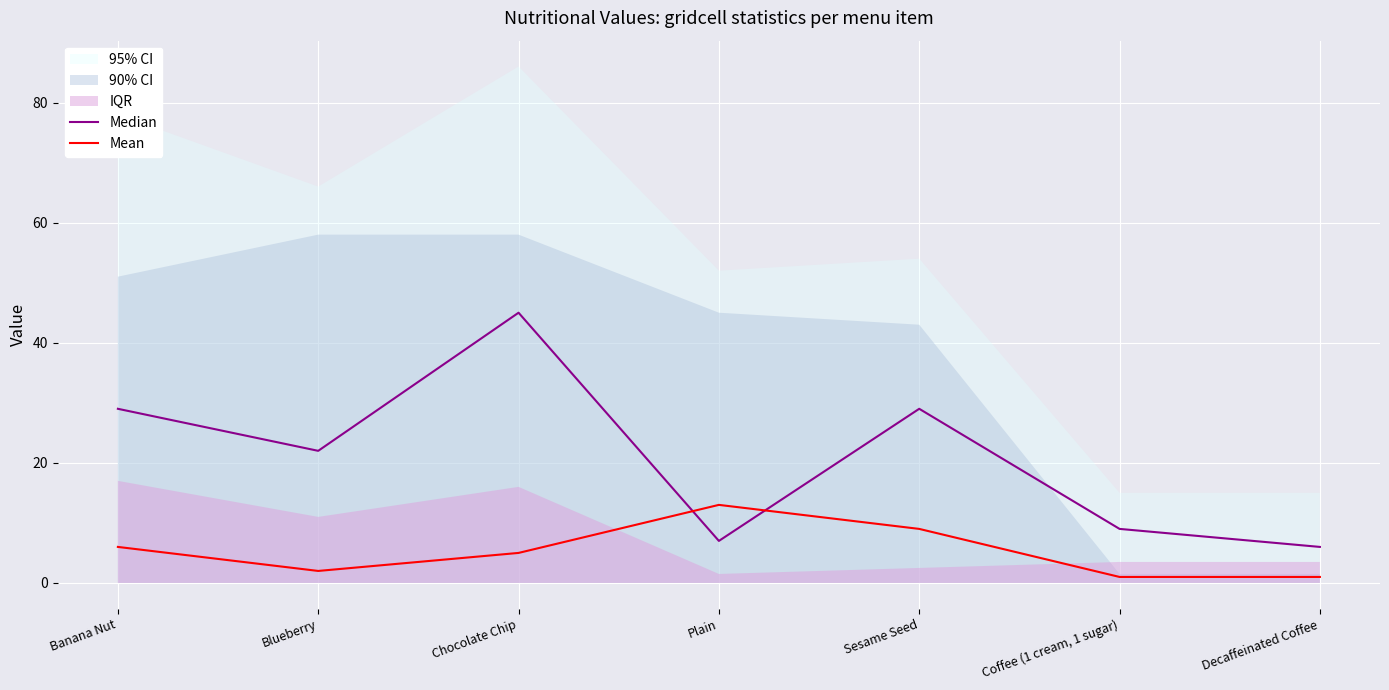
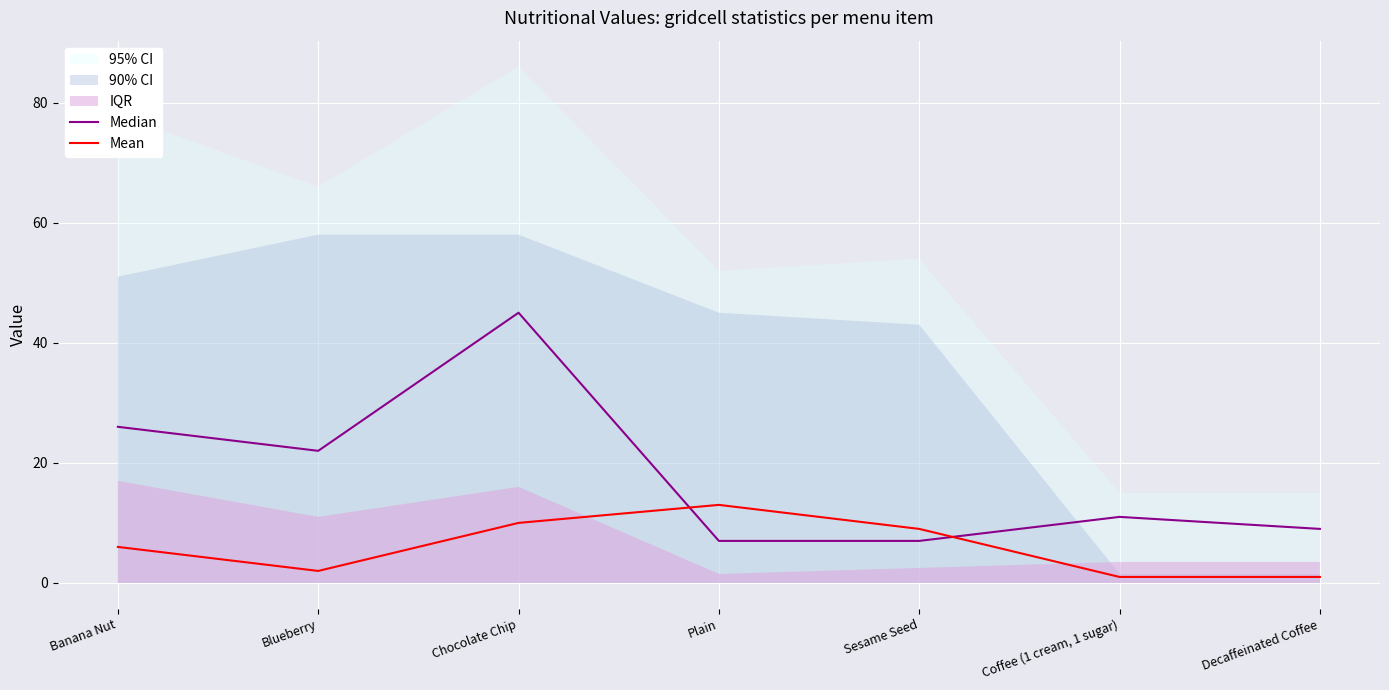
  {
    "Median": {
-     "Banana Nut": 29,
+     "Banana Nut": 26,
      "Blueberry": 22,
      "Chocolate Chip": 45,
      "Plain": 7,
-     "Sesame Seed": 29,
-     "Coffee (1 cream, 1 sugar)": 9,
-     "Decaffeinated Coffee": 6
+     "Sesame Seed": 7,
+     "Coffee (1 cream, 1 sugar)": 11,
+     "Decaffeinated Coffee": 9
    },
    "Mean": {
      "Banana Nut": 6,
      "Blueberry": 2,
-     "Chocolate Chip": 5,
+     "Chocolate Chip": 10,
      "Plain": 13,
      "Sesame Seed": 9,
      "Coffee (1 cream, 1 sugar)": 1,
      "Decaffeinated Coffee": 1
    }
  }
